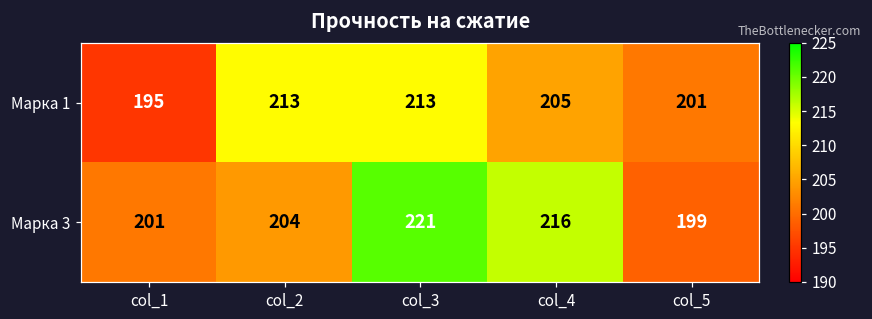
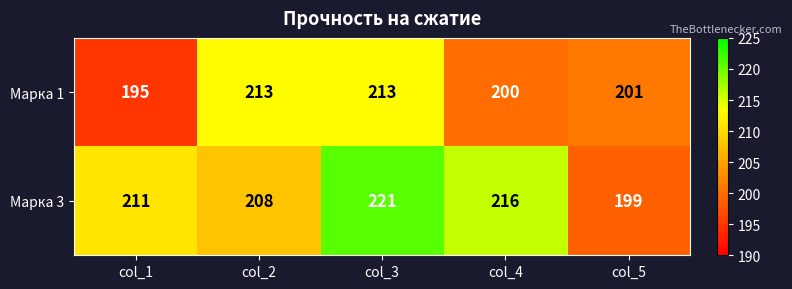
  {
    "Марка 1": {
      "col_1": 195,
      "col_2": 213,
      "col_3": 213,
-     "col_4": 205,
+     "col_4": 200,
      "col_5": 201
    },
    "Марка 3": {
-     "col_1": 201,
-     "col_2": 204,
+     "col_1": 211,
+     "col_2": 208,
      "col_3": 221,
      "col_4": 216,
      "col_5": 199
    }
  }
